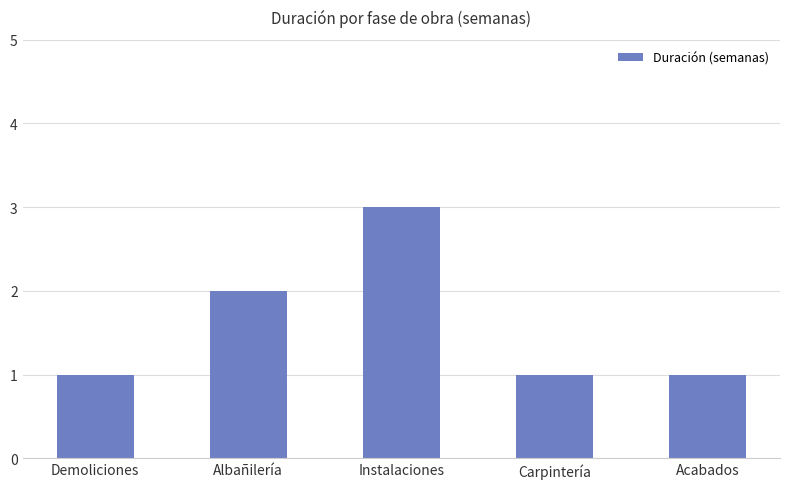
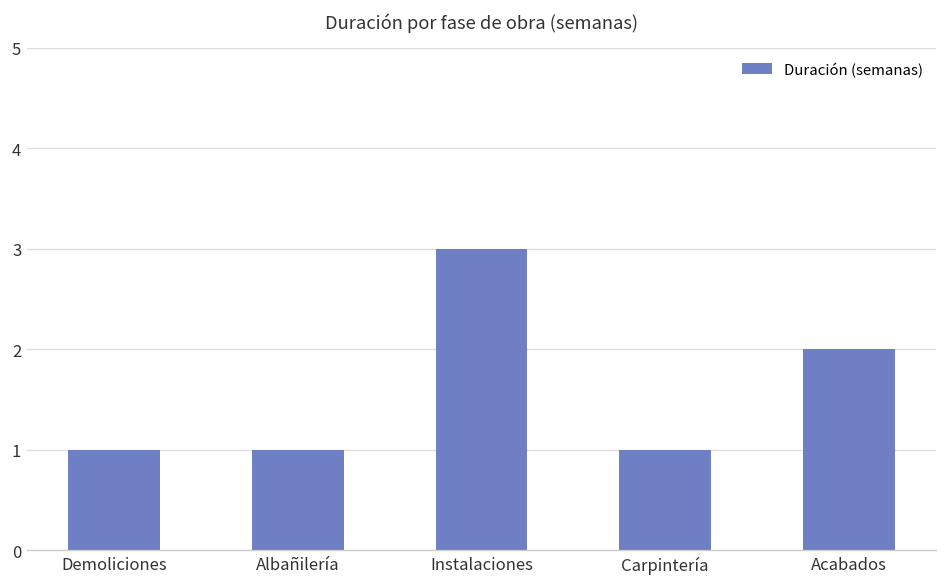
  {
    "Demoliciones": 1,
-   "Albañilería": 2,
+   "Albañilería": 1,
    "Instalaciones": 3,
    "Carpintería": 1,
-   "Acabados": 1
+   "Acabados": 2
  }
